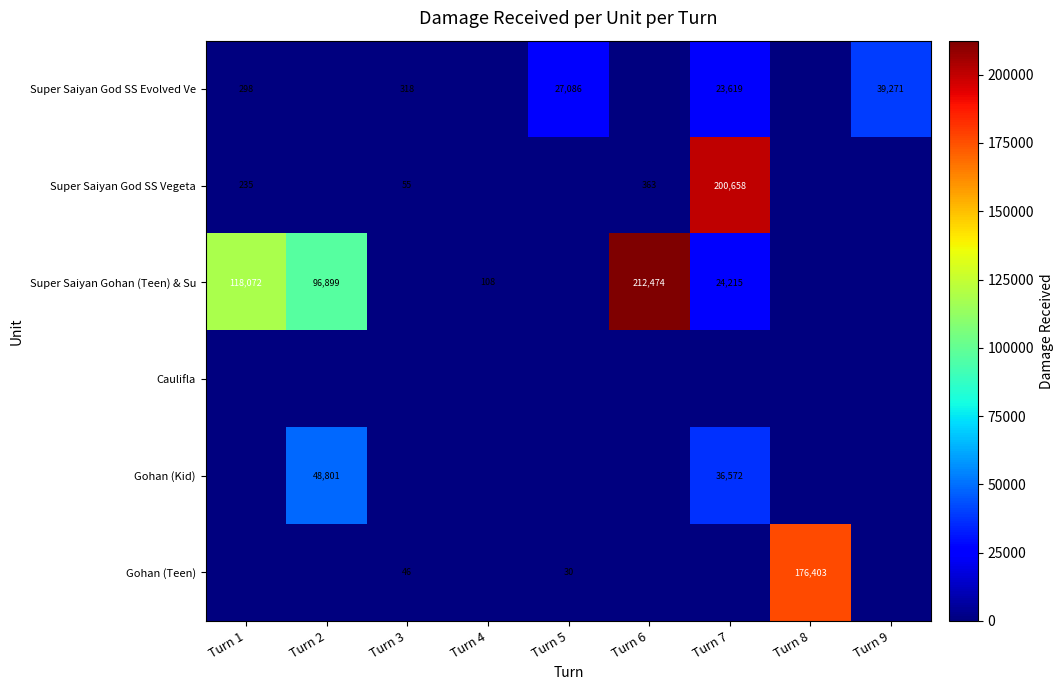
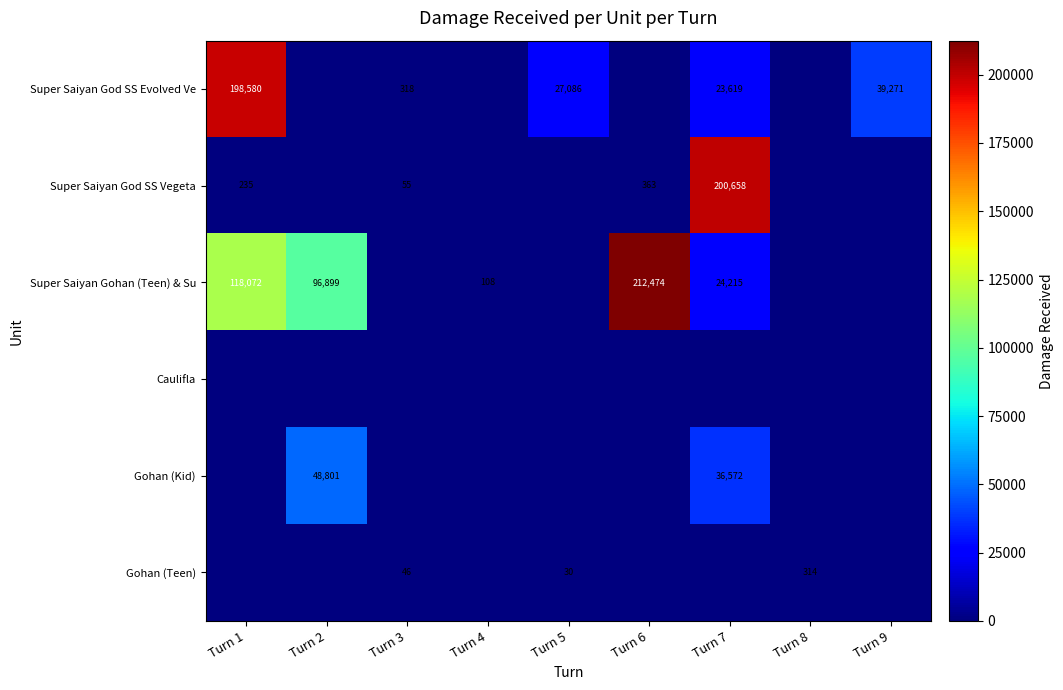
  {
    "Super Saiyan God SS Evolved Ve": {
-     "Turn 1": "298",
+     "Turn 1": "198,580",
      "Turn 3": "318",
      "Turn 5": "27,086",
      "Turn 7": "23,619",
      "Turn 9": "39,271"
    },
    "Super Saiyan God SS Vegeta": {
      "Turn 1": "235",
      "Turn 3": "55",
      "Turn 6": "363",
      "Turn 7": "200,658"
    },
    "Super Saiyan Gohan (Teen) & Su": {
      "Turn 1": "118,072",
      "Turn 2": "96,899",
      "Turn 4": "108",
      "Turn 6": "212,474",
      "Turn 7": "24,215"
    },
    "Gohan (Kid)": {
      "Turn 2": "48,801",
      "Turn 7": "36,572"
    },
    "Gohan (Teen)": {
      "Turn 3": "46",
      "Turn 5": "30",
-     "Turn 8": "176,403"
+     "Turn 8": "314"
    }
  }
